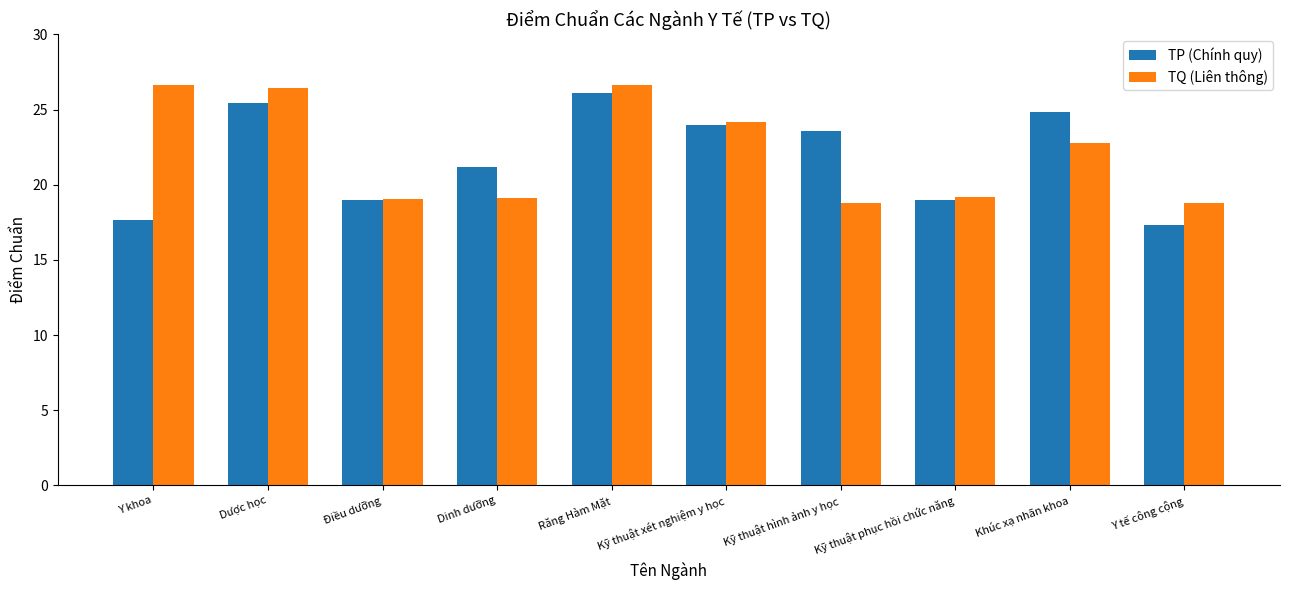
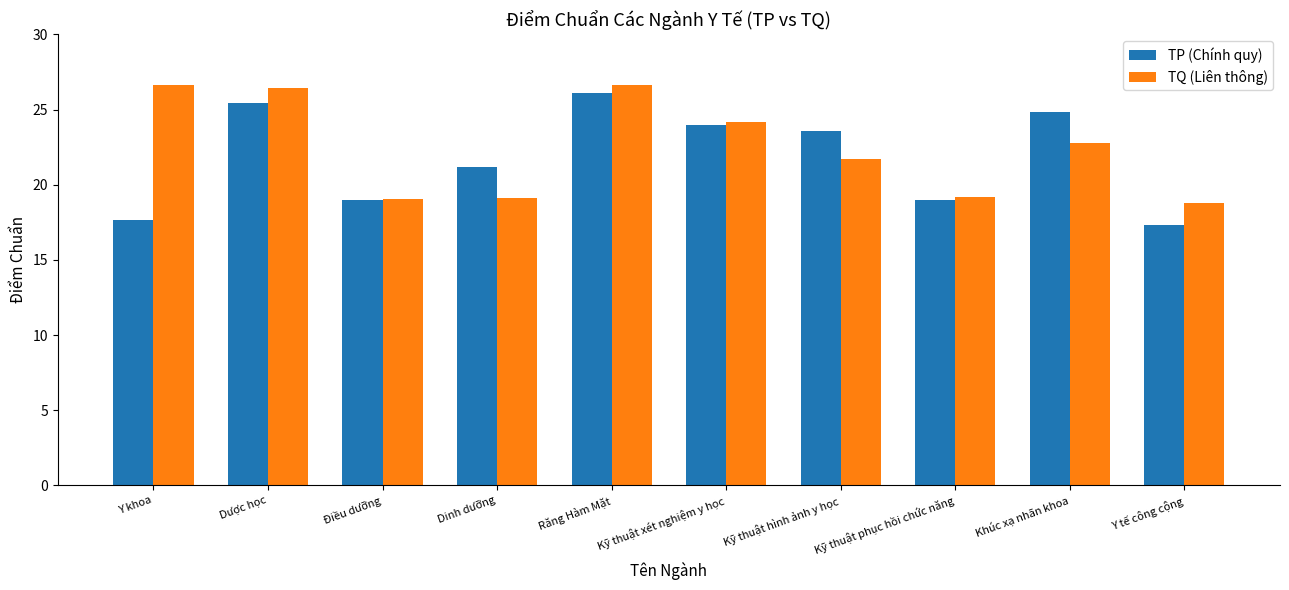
  {
    "TP (Chính quy)": {
      "Y khoa": 17.7,
      "Dược học": 25.5,
      "Điều dưỡng": 19.0,
      "Dinh dưỡng": 21.2,
      "Răng Hàm Mặt": 26.1,
      "Kỹ thuật xét nghiệm y học": 24.0,
      "Kỹ thuật hình ảnh y học": 23.6,
      "Kỹ thuật phục hồi chức năng": 19.0,
      "Khúc xạ nhãn khoa": 24.8,
      "Y tế công cộng": 17.3
    },
    "TQ (Liên thông)": {
      "Y khoa": 26.7,
      "Dược học": 26.4,
      "Điều dưỡng": 19.1,
      "Dinh dưỡng": 19.1,
      "Răng Hàm Mặt": 26.7,
      "Kỹ thuật xét nghiệm y học": 24.2,
-     "Kỹ thuật hình ảnh y học": 18.8,
+     "Kỹ thuật hình ảnh y học": 21.7,
      "Kỹ thuật phục hồi chức năng": 19.2,
      "Khúc xạ nhãn khoa": 22.8,
      "Y tế công cộng": 18.8
    }
  }
